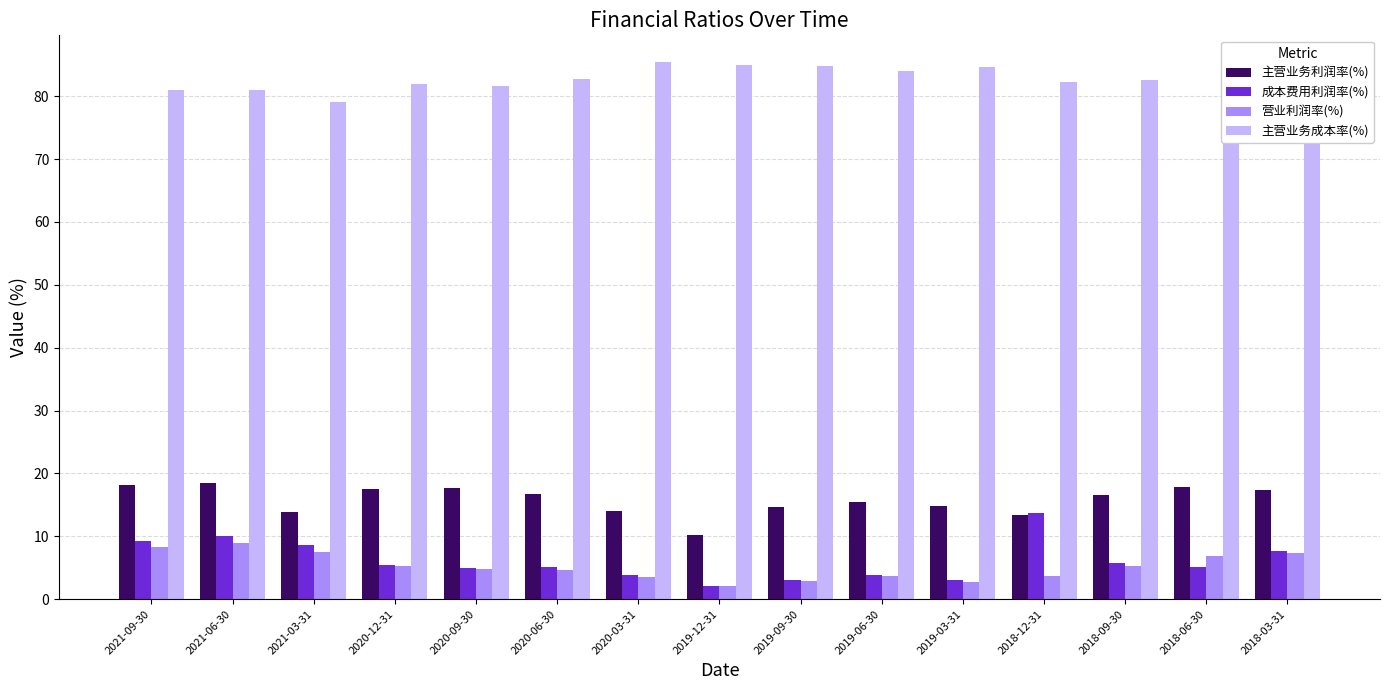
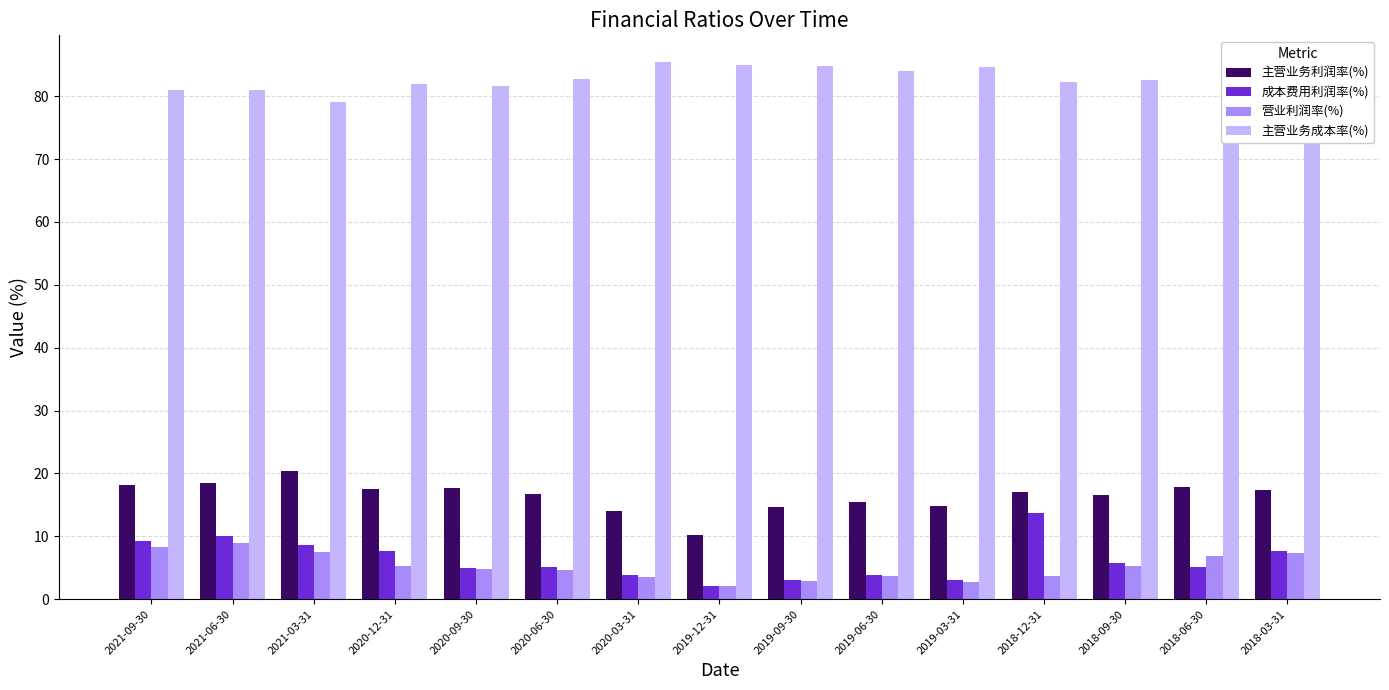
  {
    "主营业务利润率(%)": {
      "2021-09-30": 18,
      "2021-06-30": 18,
-     "2021-03-31": 14,
+     "2021-03-31": 20,
      "2020-12-31": 17,
      "2020-09-30": 18,
      "2020-06-30": 17,
      "2020-03-31": 14,
      "2019-12-31": 10,
      "2019-09-30": 15,
      "2019-06-30": 15,
      "2019-03-31": 15,
-     "2018-12-31": 13,
+     "2018-12-31": 17,
      "2018-09-30": 17,
      "2018-06-30": 18,
      "2018-03-31": 17
    },
    "成本费用利润率(%)": {
      "2021-09-30": 9,
      "2021-06-30": 10,
      "2021-03-31": 9,
-     "2020-12-31": 5,
+     "2020-12-31": 8,
      "2020-09-30": 5,
      "2020-06-30": 5,
      "2020-03-31": 4,
      "2019-12-31": 2,
      "2019-09-30": 3,
      "2019-06-30": 4,
      "2019-03-31": 3,
      "2018-12-31": 14,
      "2018-09-30": 6,
      "2018-06-30": 5,
      "2018-03-31": 8
    }
  }
